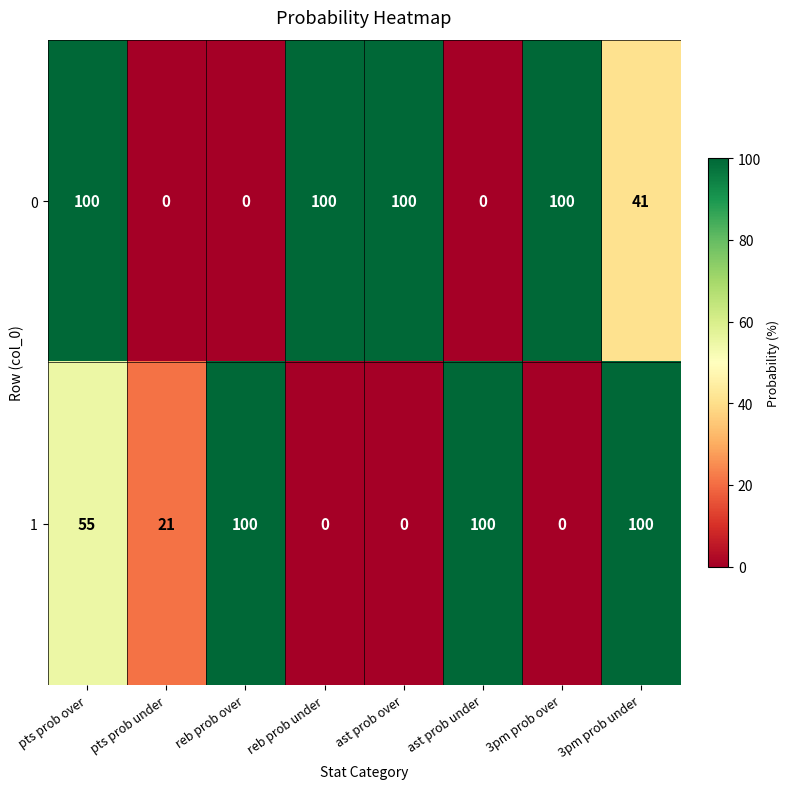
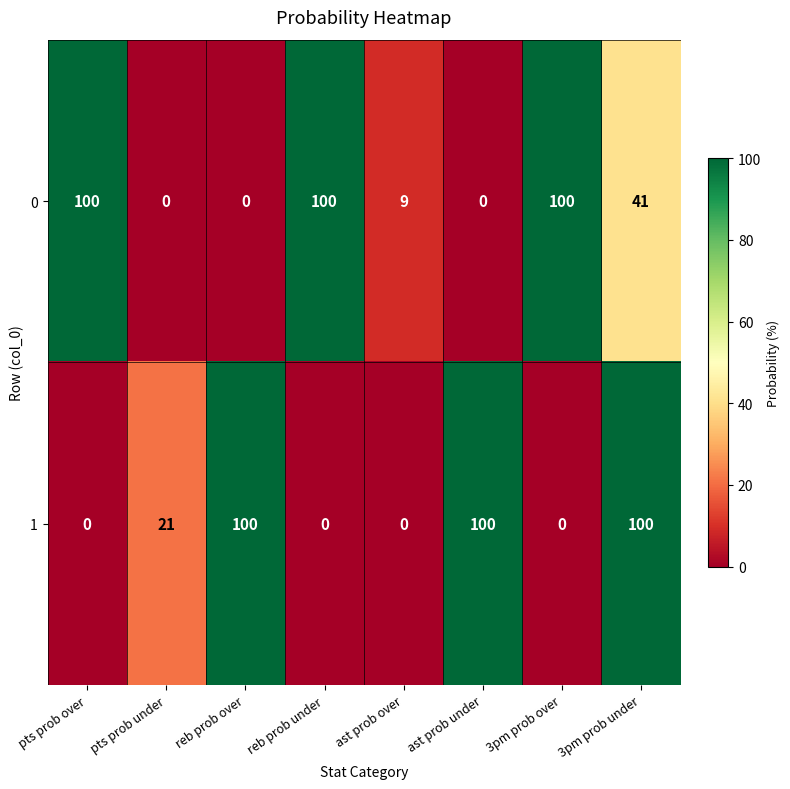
  {
    "0": {
      "pts prob over": 100,
      "pts prob under": 0,
      "reb prob over": 0,
      "reb prob under": 100,
-     "ast prob over": 100,
+     "ast prob over": 9,
      "ast prob under": 0,
      "3pm prob over": 100,
      "3pm prob under": 41
    },
    "1": {
-     "pts prob over": 55,
+     "pts prob over": 0,
      "pts prob under": 21,
      "reb prob over": 100,
      "reb prob under": 0,
      "ast prob over": 0,
      "ast prob under": 100,
      "3pm prob over": 0,
      "3pm prob under": 100
    }
  }
